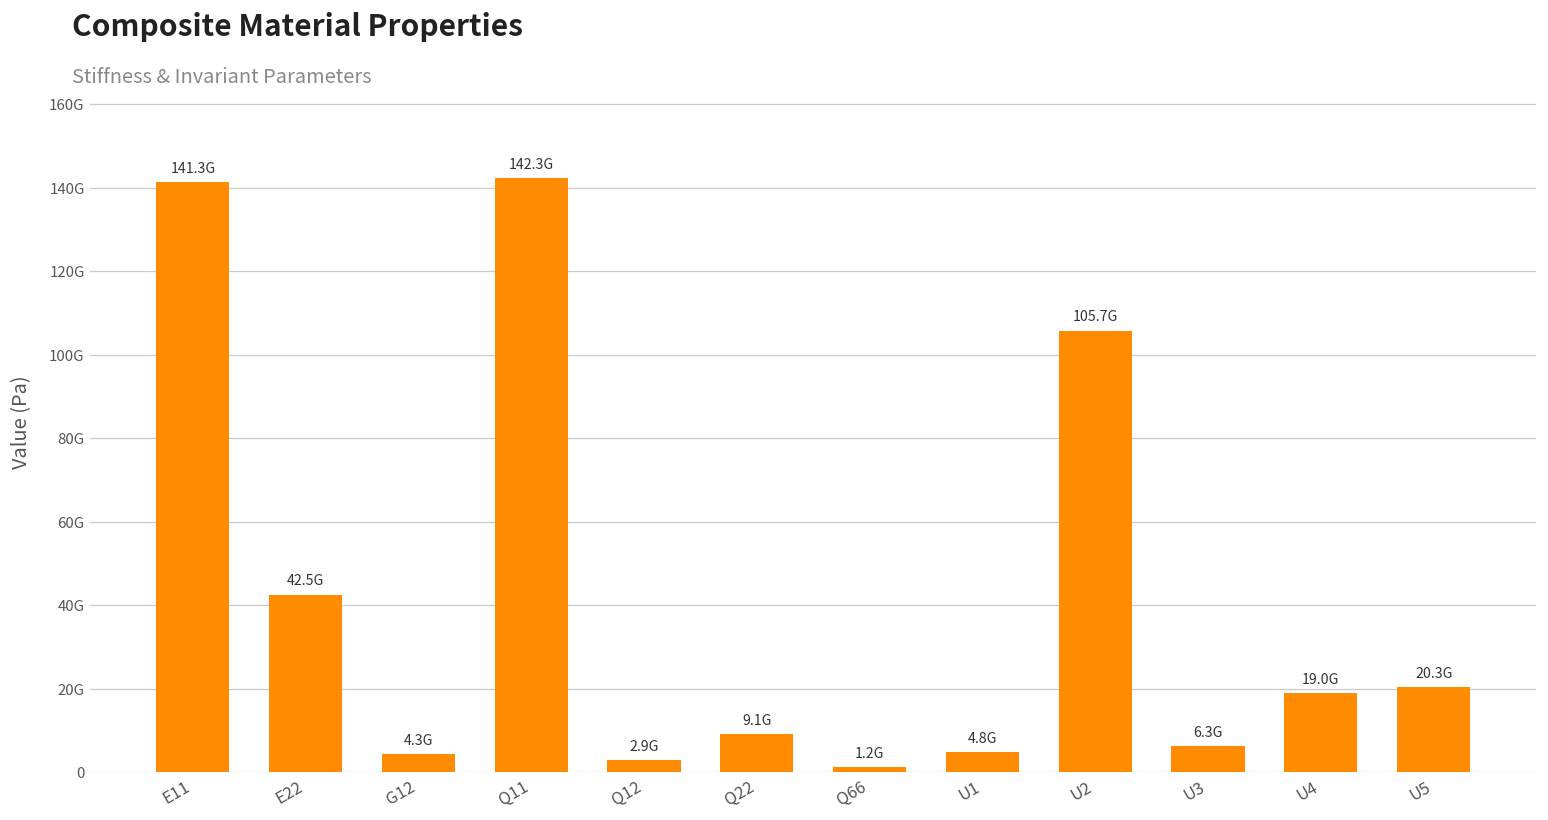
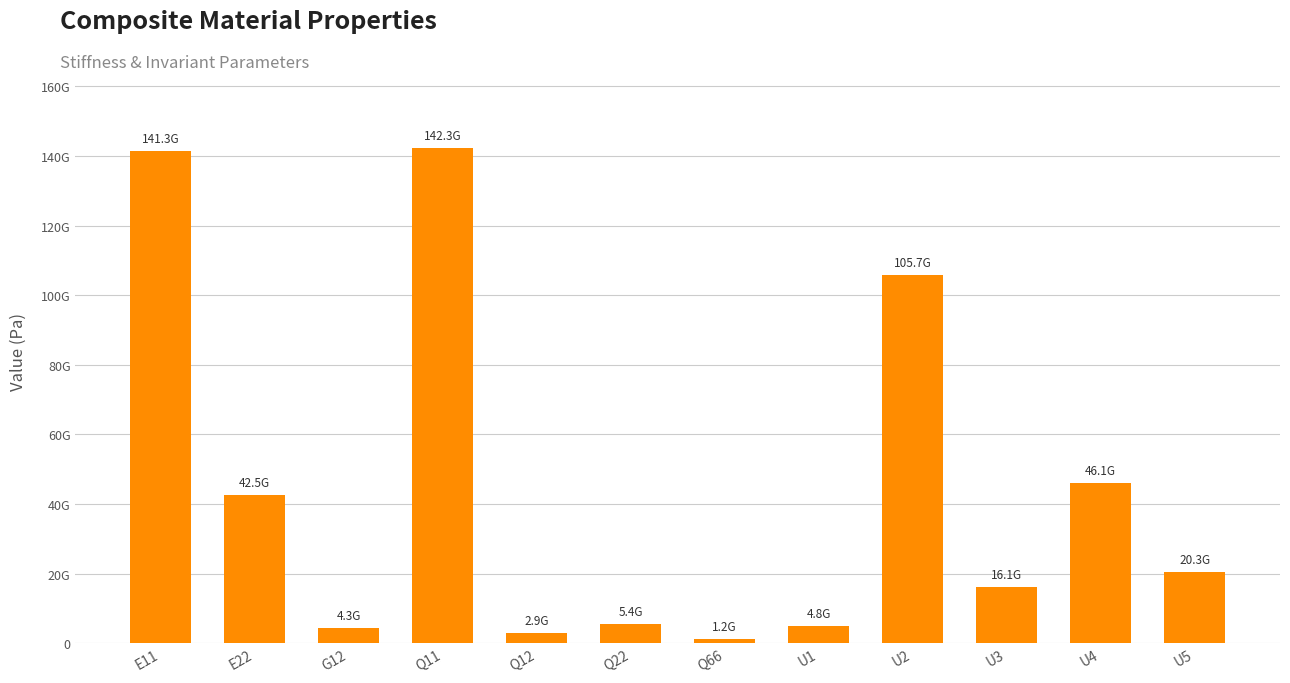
  {
    "E11": "141.3G",
    "E22": "42.5G",
    "G12": "4.3G",
    "Q11": "142.3G",
    "Q12": "2.9G",
-   "Q22": "9.1G",
+   "Q22": "5.4G",
    "Q66": "1.2G",
    "U1": "4.8G",
    "U2": "105.7G",
-   "U3": "6.3G",
-   "U4": "19.0G",
+   "U3": "16.1G",
+   "U4": "46.1G",
    "U5": "20.3G"
  }
